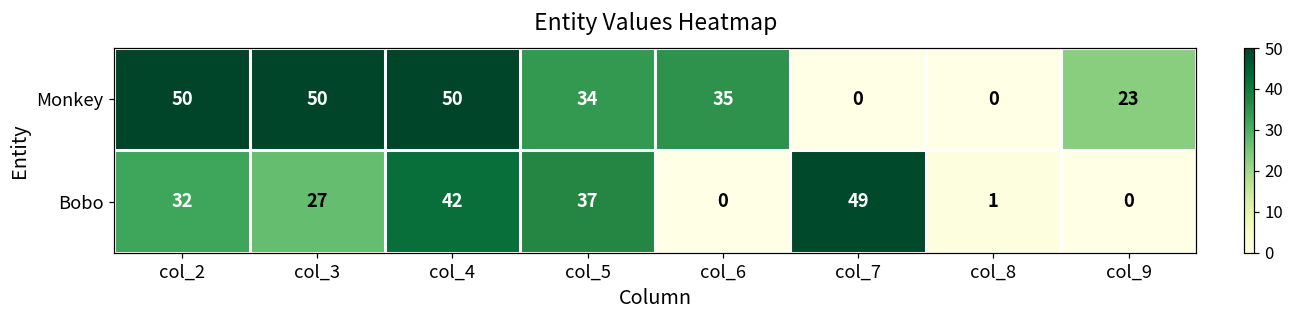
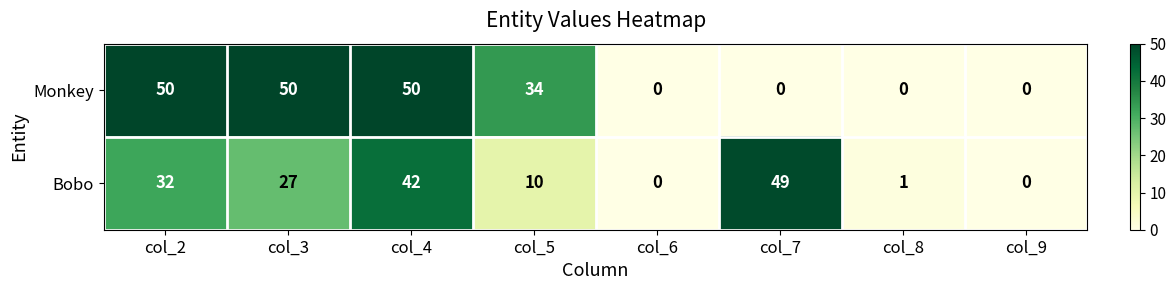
  {
    "Monkey": {
      "col_2": 50,
      "col_3": 50,
      "col_4": 50,
      "col_5": 34,
-     "col_6": 35,
+     "col_6": 0,
      "col_7": 0,
      "col_8": 0,
-     "col_9": 23
+     "col_9": 0
    },
    "Bobo": {
      "col_2": 32,
      "col_3": 27,
      "col_4": 42,
-     "col_5": 37,
+     "col_5": 10,
      "col_6": 0,
      "col_7": 49,
      "col_8": 1,
      "col_9": 0
    }
  }
